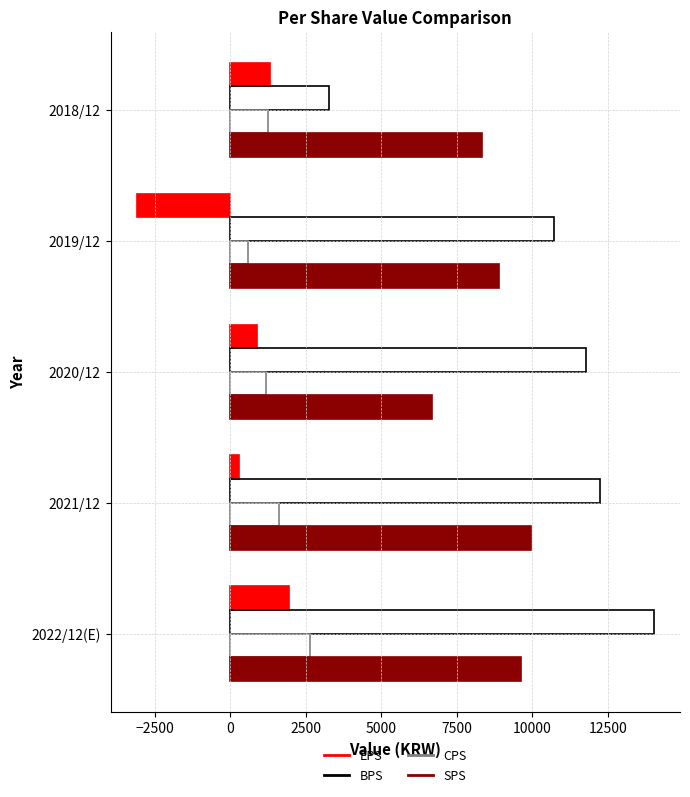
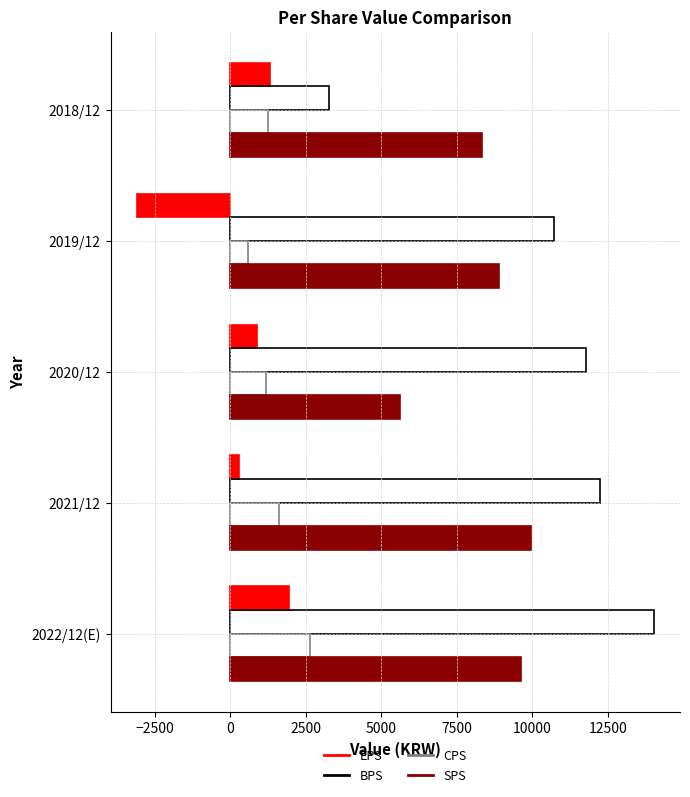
  {
    "EPS": {
      "2018/12": 1300,
      "2019/12": -3100,
      "2020/12": 900,
      "2021/12": 300,
      "2022/12(E)": 1900
    },
    "SPS": {
      "2018/12": 8300,
      "2019/12": 8900,
-     "2020/12": 6700,
+     "2020/12": 5600,
      "2021/12": 9900,
      "2022/12(E)": 9600
    }
  }
